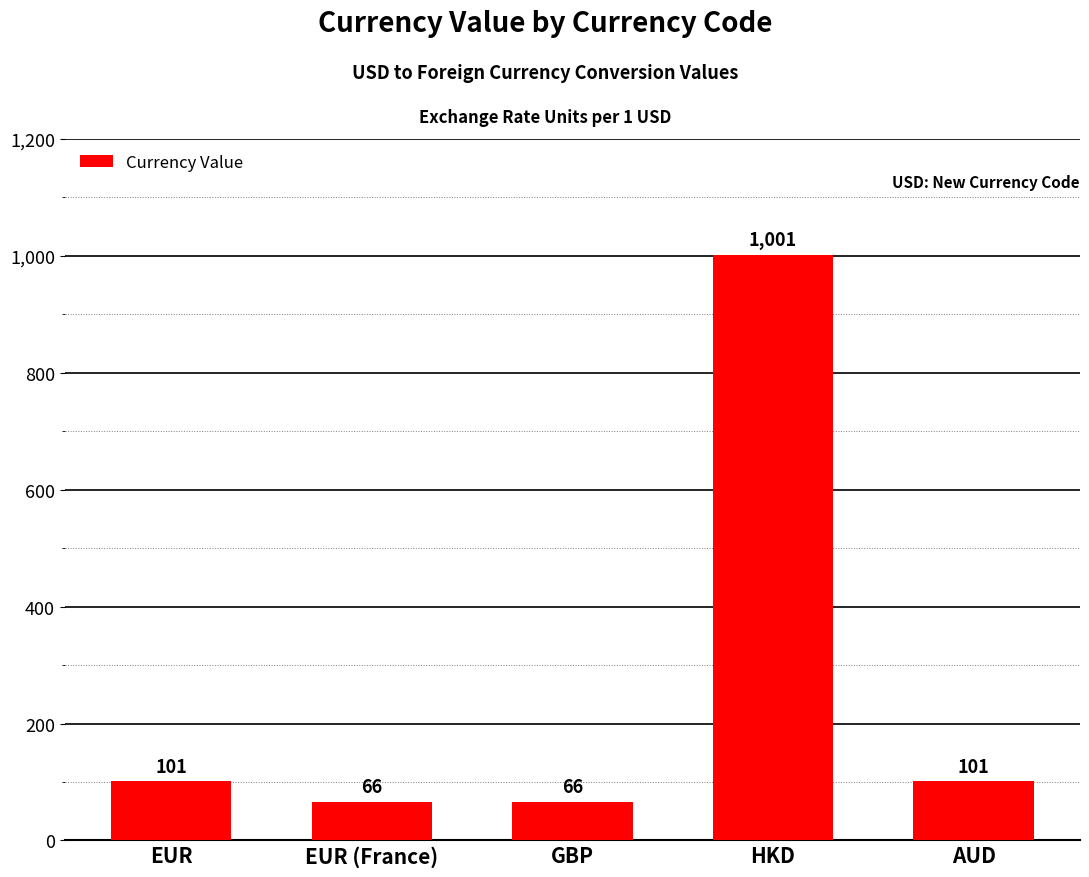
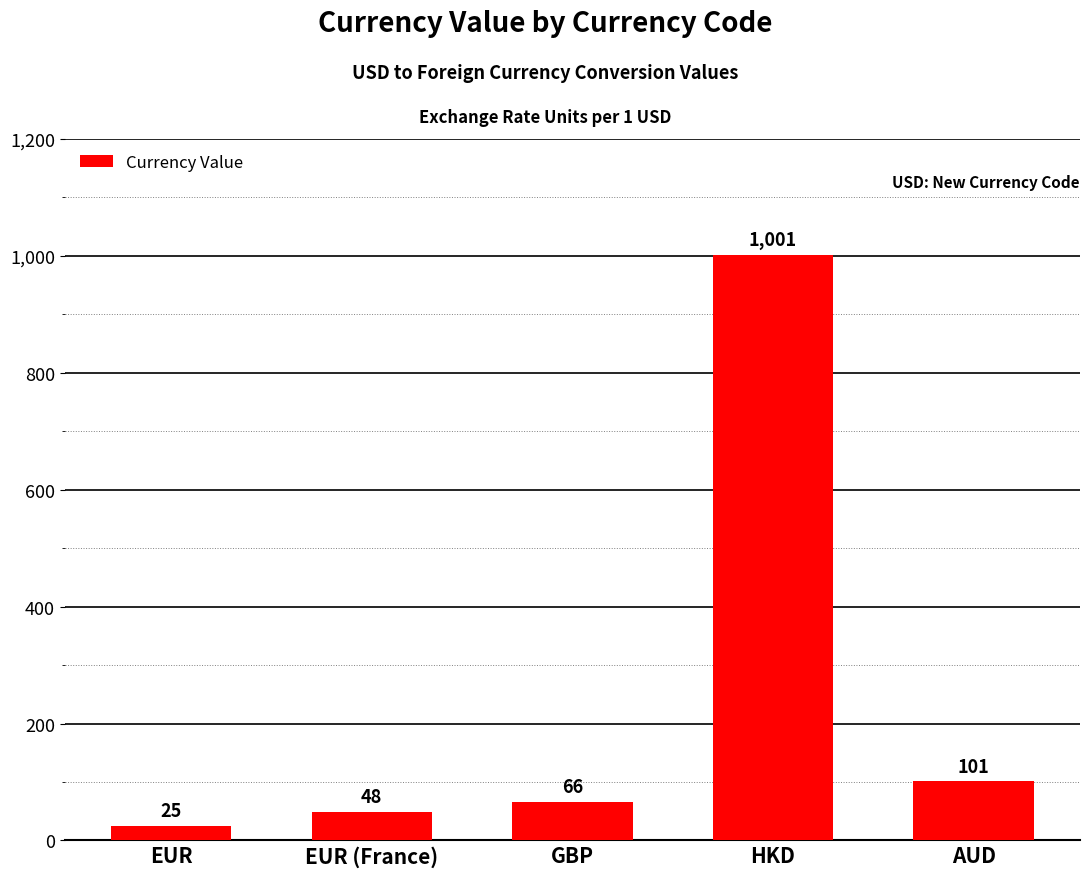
  {
-   "EUR": "101",
-   "EUR (France)": "66",
+   "EUR": "25",
+   "EUR (France)": "48",
    "GBP": "66",
    "HKD": "1,001",
    "AUD": "101"
  }
